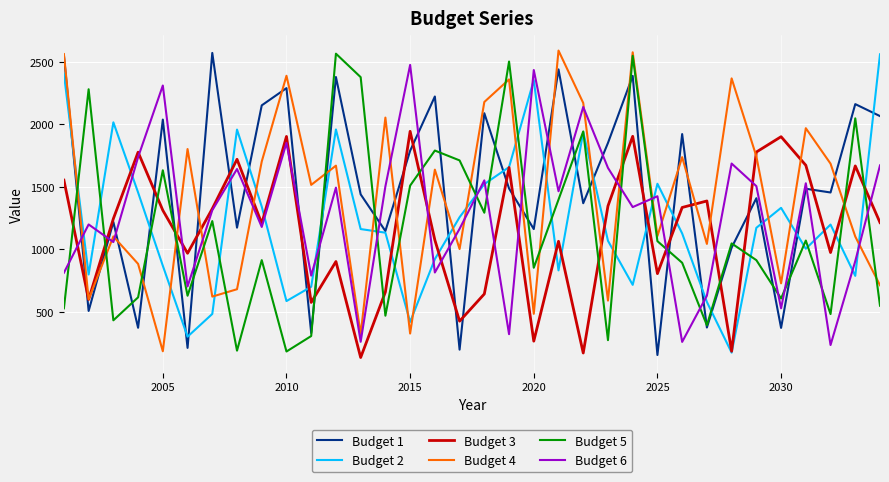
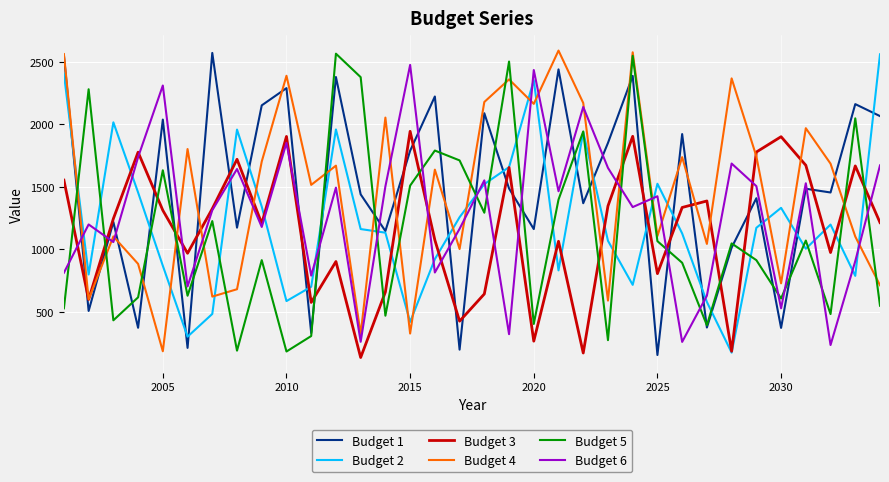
  {
    "Budget 1": {
      "2005": 2040,
      "2010": 2290,
      "2015": 1790,
      "2020": 1160,
      "2025": 150,
      "2030": 370
    },
    "Budget 2": {
      "2005": 870,
      "2010": 590,
      "2015": 420,
      "2020": 2360,
      "2025": 1530,
      "2030": 1330
    },
    "Budget 3": {
      "2005": 1310,
      "2010": 1900,
      "2015": 1950,
      "2020": 260,
      "2025": 810,
      "2030": 1900
    },
    "Budget 4": {
      "2005": 180,
      "2010": 2390,
      "2015": 330,
-     "2020": 480,
+     "2020": 2170,
      "2025": 1110,
      "2030": 730
    },
    "Budget 5": {
      "2005": 1630,
      "2010": 180,
      "2015": 1510,
-     "2020": 850,
+     "2020": 400,
      "2025": 1070,
      "2030": 610
    },
    "Budget 6": {
      "2005": 2310,
      "2010": 1850,
      "2015": 2480,
      "2020": 2440,
      "2025": 1430,
      "2030": 530
    }
  }
